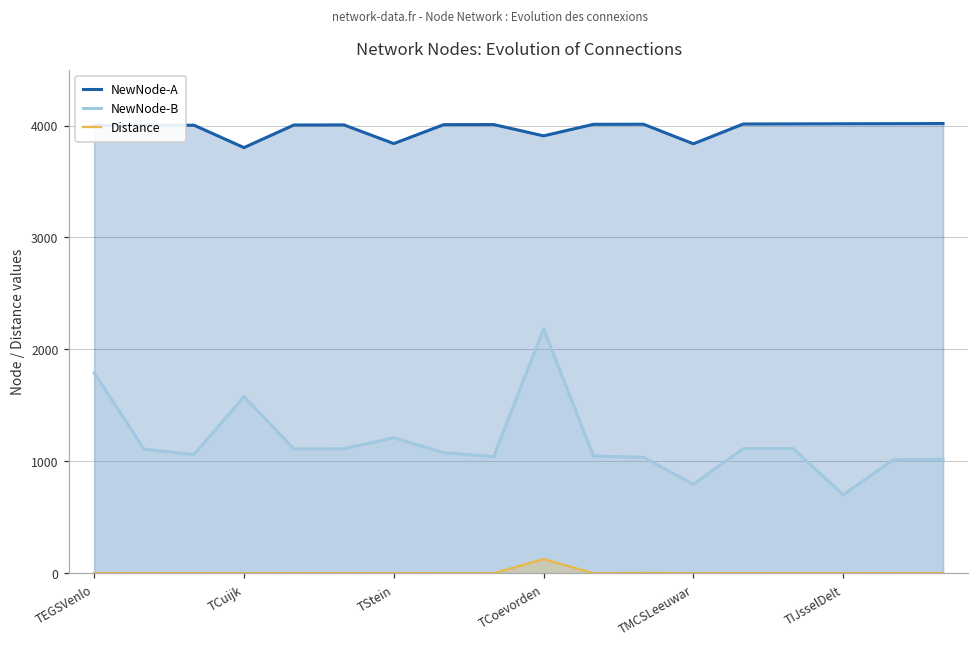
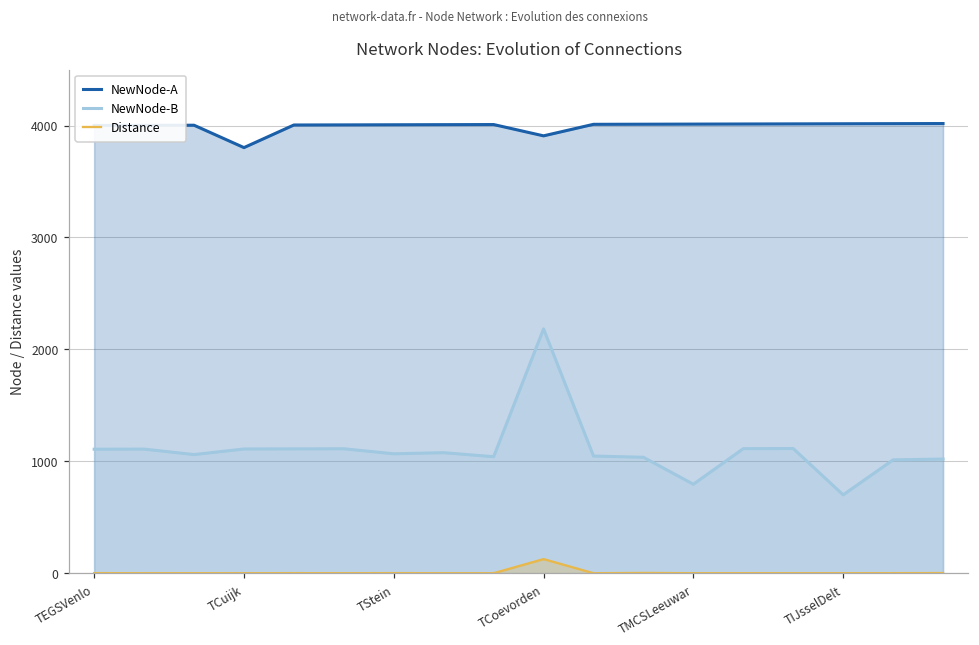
  {
    "NewNode-A": {
      "TCuijk": 3800,
-     "TStein": 3840,
+     "TStein": 4010,
      "TCoevorden": 3910,
-     "TMCSLeeuwar": 3840,
+     "TMCSLeeuwar": 4010,
      "TIJsselDelt": 4020
    },
    "NewNode-B": {
-     "TEGSVenlo": 1790,
-     "TCuijk": 1580,
-     "TStein": 1210,
+     "TEGSVenlo": 1110,
+     "TCuijk": 1110,
+     "TStein": 1070,
      "TCoevorden": 2180,
      "TMCSLeeuwar": 800,
      "TIJsselDelt": 700
    },
    "Distance": {
      "TEGSVenlo": 0,
      "TCuijk": 0,
      "TStein": 0,
      "TCoevorden": 130,
      "TMCSLeeuwar": 0,
      "TIJsselDelt": 0
    }
  }
